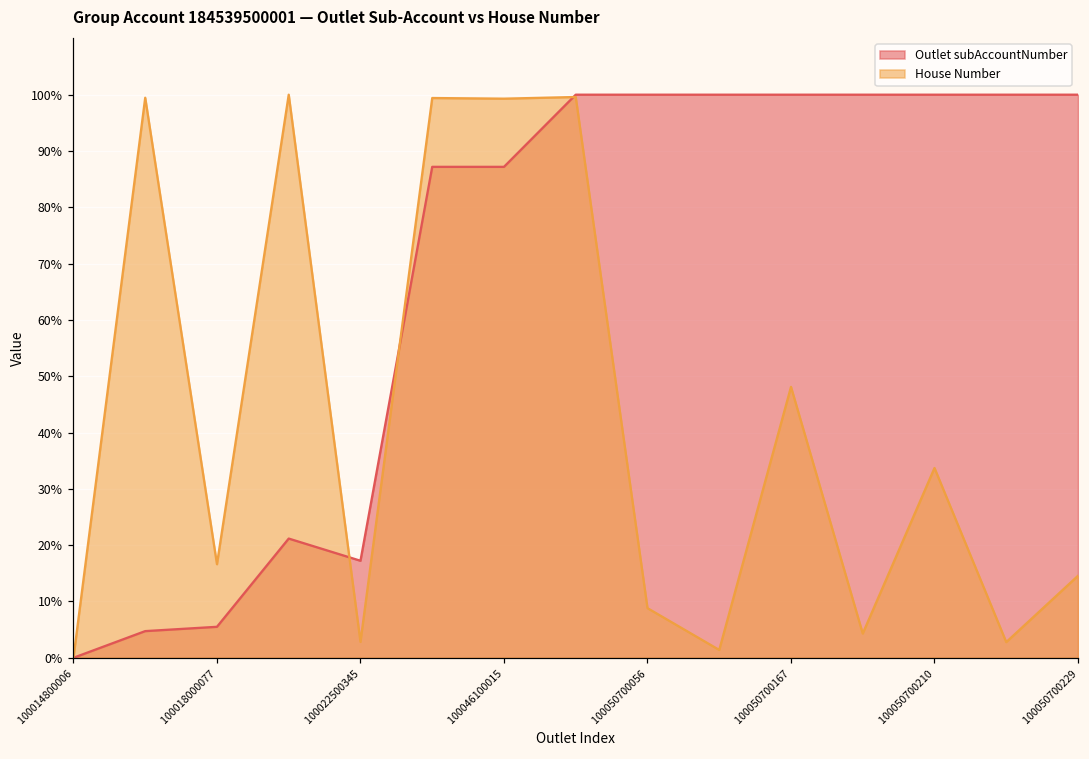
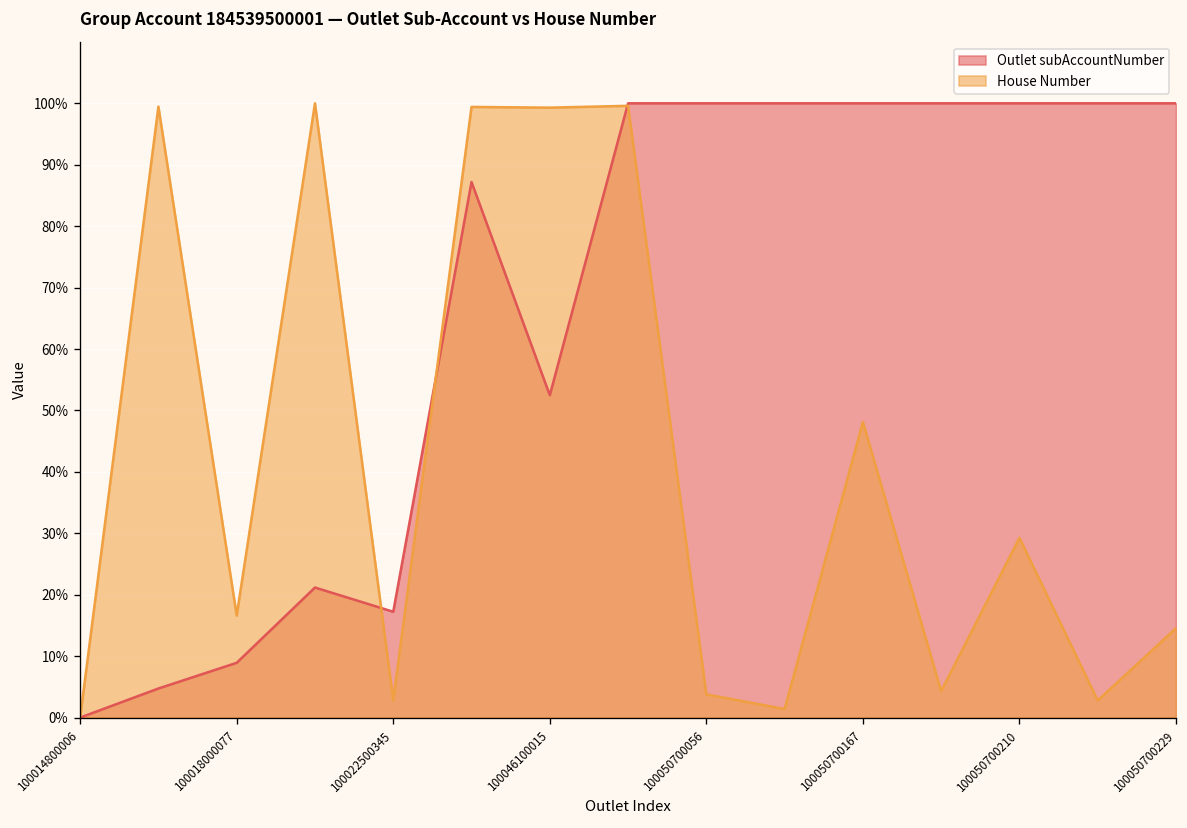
  {
    "Outlet subAccountNumber": {
-     "100018000077": "6%",
+     "100018000077": "9%",
      "100022500345": "17%",
-     "100046100015": "87%",
+     "100046100015": "52%",
      "100050700056": "100%",
      "100050700167": "100%",
      "100050700210": "100%",
      "100050700229": "100%"
    },
    "House Number": {
      "100018000077": "17%",
      "100022500345": "3%",
      "100046100015": "99%",
-     "100050700056": "9%",
+     "100050700056": "4%",
      "100050700167": "48%",
-     "100050700210": "34%",
+     "100050700210": "29%",
      "100050700229": "15%"
    }
  }
